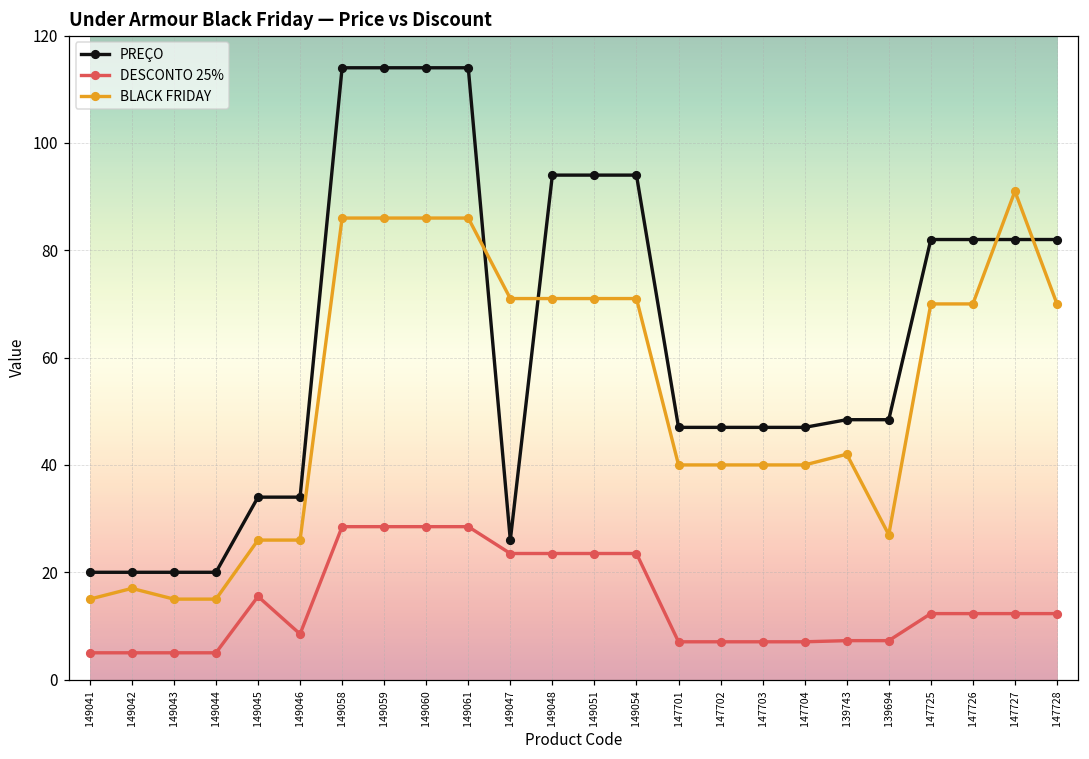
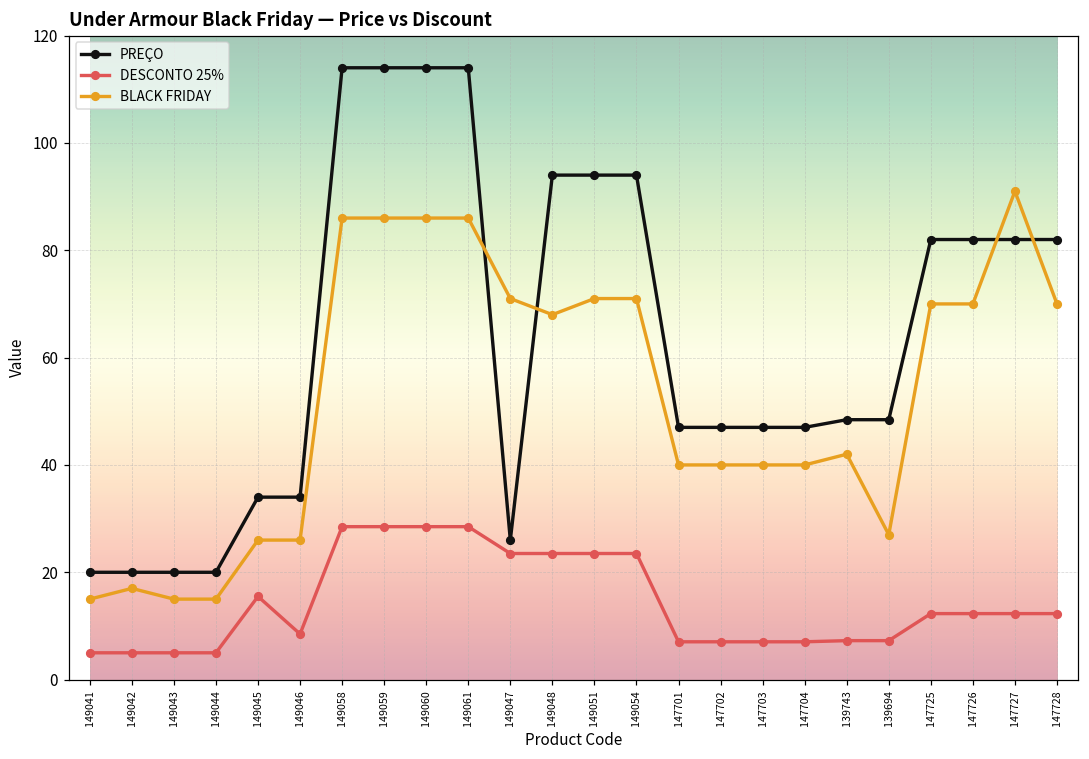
  {
    "PREÇO": {
      "149041": 20,
      "149042": 20,
      "149043": 20,
      "149044": 20,
      "149045": 34,
      "149046": 34,
      "149058": 114,
      "149059": 114,
      "149060": 114,
      "149061": 114,
      "149047": 26,
      "149048": 94,
      "149051": 94,
      "149054": 94,
      "147701": 47,
      "147702": 47,
      "147703": 47,
      "147704": 47,
      "139743": 48,
      "139694": 48,
      "147725": 82,
      "147726": 82,
      "147727": 82,
      "147728": 82
    },
    "DESCONTO 25%": {
      "149041": 5,
      "149042": 5,
      "149043": 5,
      "149044": 5,
      "149045": 16,
      "149046": 9,
      "149058": 29,
      "149059": 29,
      "149060": 29,
      "149061": 29,
      "149047": 24,
      "149048": 24,
      "149051": 24,
      "149054": 24,
      "147701": 7,
      "147702": 7,
      "147703": 7,
      "147704": 7,
      "139743": 7,
      "139694": 7,
      "147725": 12,
      "147726": 12,
      "147727": 12,
      "147728": 12
    },
    "BLACK FRIDAY": {
      "149041": 15,
      "149042": 17,
      "149043": 15,
      "149044": 15,
      "149045": 26,
      "149046": 26,
      "149058": 86,
      "149059": 86,
      "149060": 86,
      "149061": 86,
      "149047": 71,
-     "149048": 71,
+     "149048": 68,
      "149051": 71,
      "149054": 71,
      "147701": 40,
      "147702": 40,
      "147703": 40,
      "147704": 40,
      "139743": 42,
      "139694": 27,
      "147725": 70,
      "147726": 70,
      "147727": 91,
      "147728": 70
    }
  }
